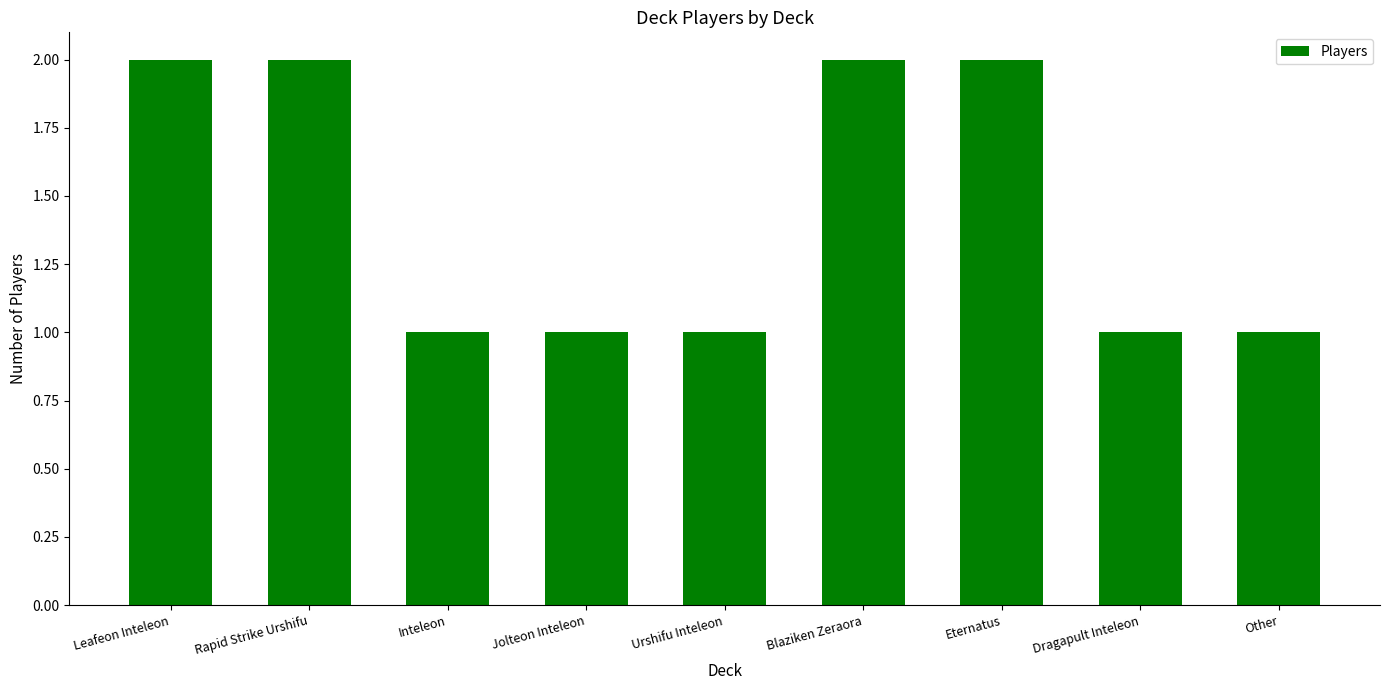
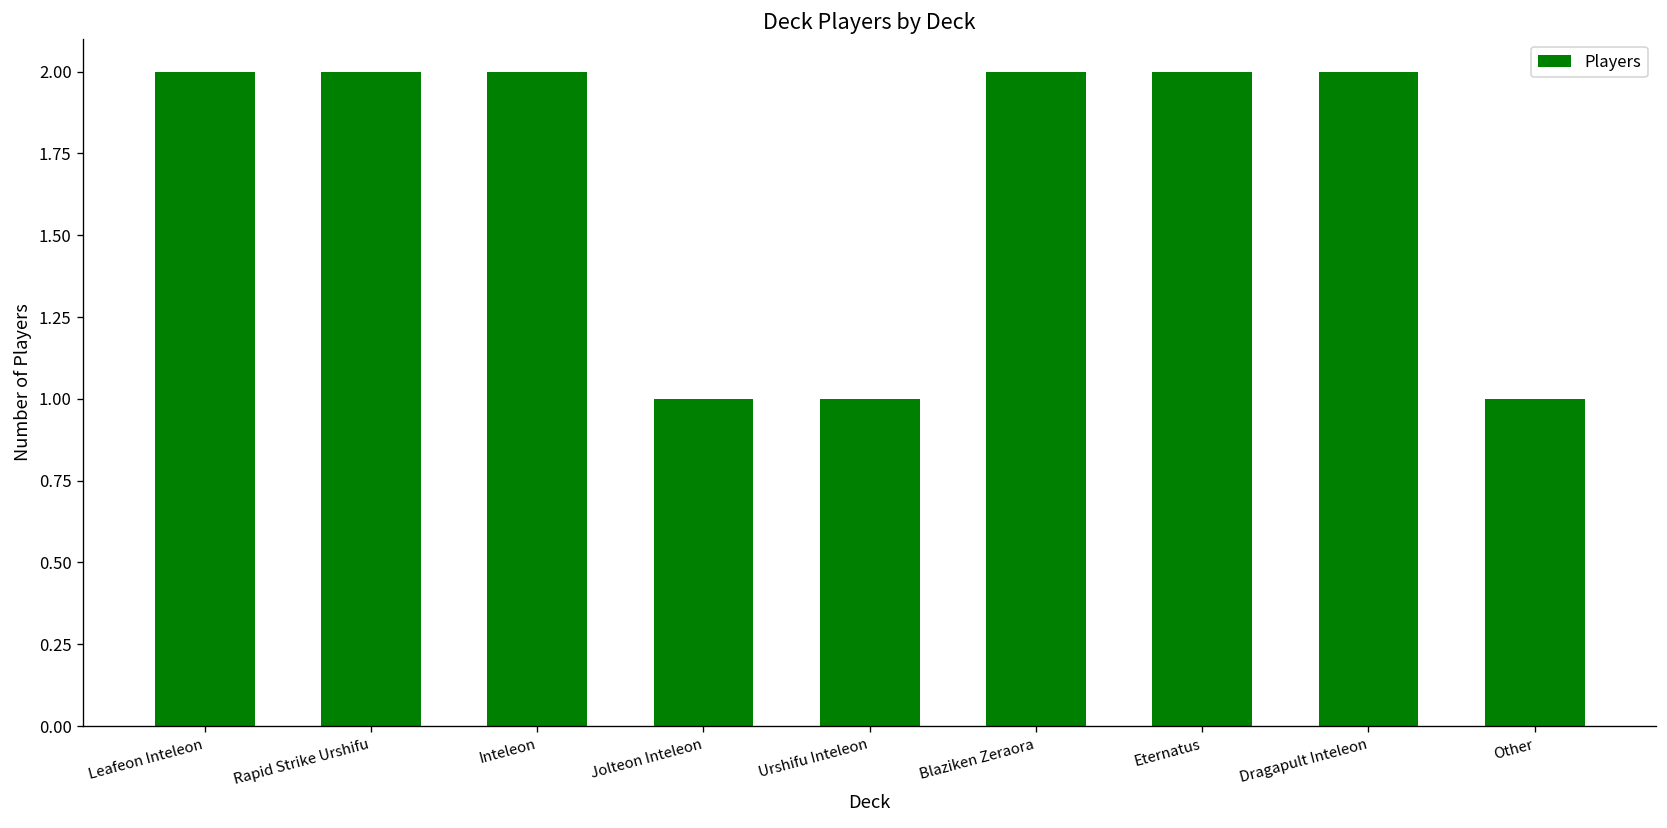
  {
    "Leafeon Inteleon": 2,
    "Rapid Strike Urshifu": 2,
-   "Inteleon": 1,
+   "Inteleon": 2,
    "Jolteon Inteleon": 1,
    "Urshifu Inteleon": 1,
    "Blaziken Zeraora": 2,
    "Eternatus": 2,
-   "Dragapult Inteleon": 1,
+   "Dragapult Inteleon": 2,
    "Other": 1
  }
